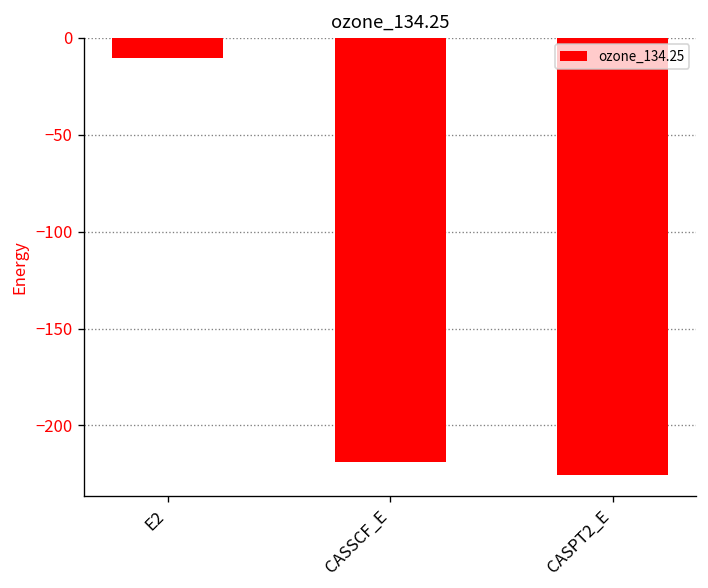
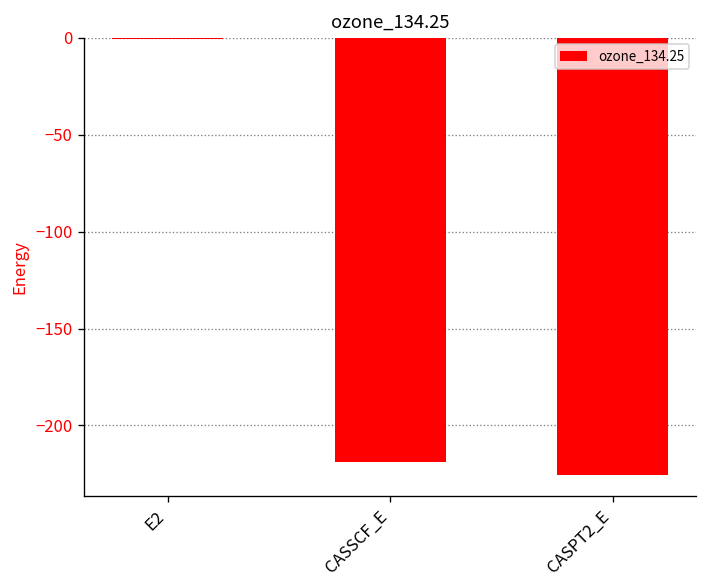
  {
-   "E2": -11,
+   "E2": -1,
    "CASSCF_E": -219,
    "CASPT2_E": -225
  }
